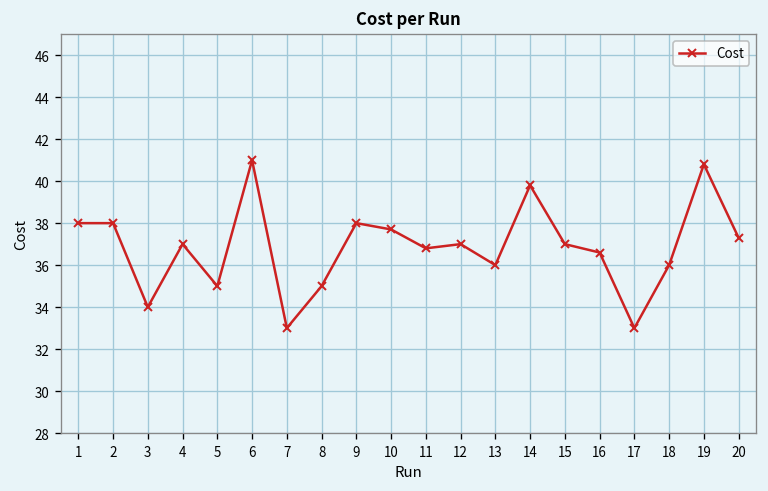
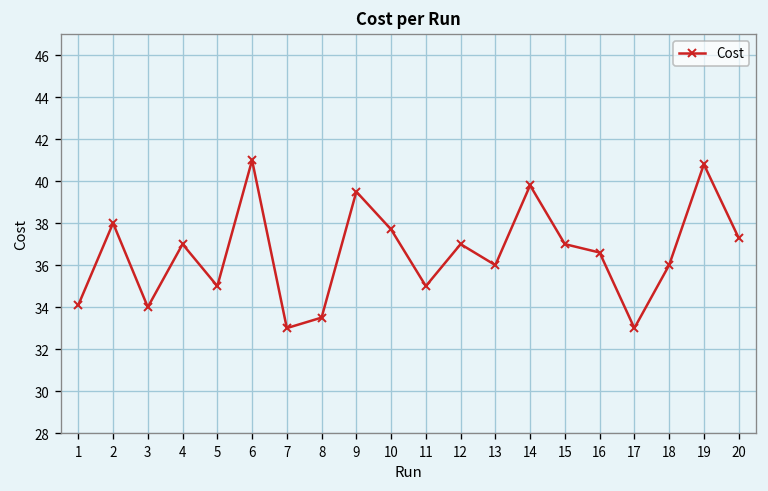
  {
-   "1": 38.0,
+   "1": 34.1,
    "2": 38.0,
    "3": 34.0,
    "4": 37.0,
    "5": 35.0,
    "6": 41.0,
    "7": 33.0,
-   "8": 35.0,
-   "9": 38.0,
+   "8": 33.5,
+   "9": 39.5,
    "10": 37.7,
-   "11": 36.8,
+   "11": 35.0,
    "12": 37.0,
    "13": 36.0,
    "14": 39.8,
    "15": 37.0,
    "16": 36.6,
    "17": 33.0,
    "18": 36.0,
    "19": 40.8,
    "20": 37.3
  }
